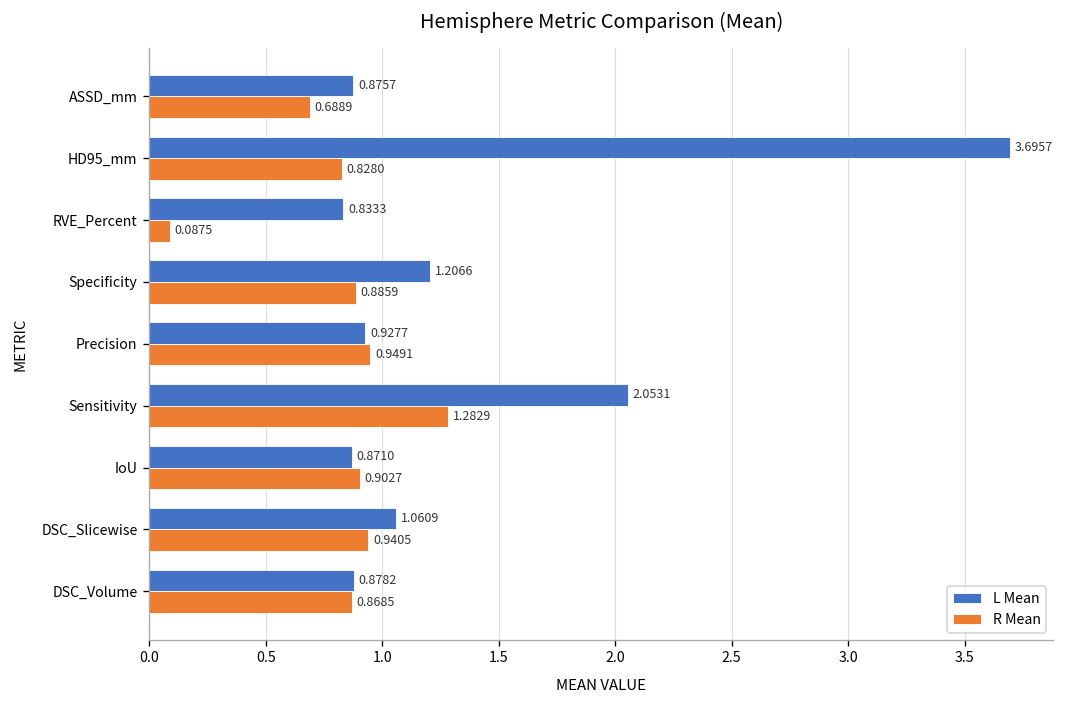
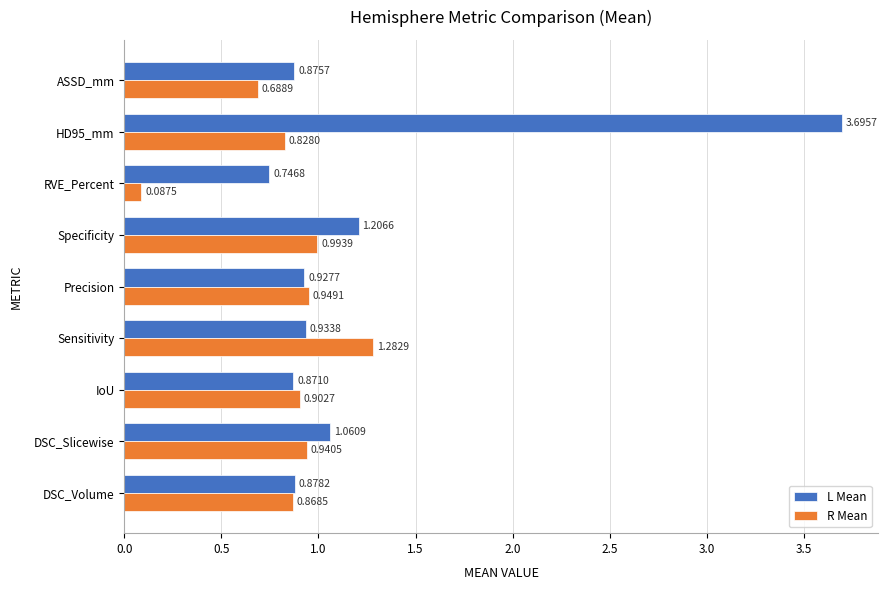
  {
    "L Mean": {
      "ASSD_mm": 0.8757,
      "HD95_mm": 3.6957,
-     "RVE_Percent": 0.8333,
+     "RVE_Percent": 0.7468,
      "Specificity": 1.2066,
      "Precision": 0.9277,
-     "Sensitivity": 2.0531,
+     "Sensitivity": 0.9338,
      "IoU": 0.8710,
      "DSC_Slicewise": 1.0609,
      "DSC_Volume": 0.8782
    },
    "R Mean": {
      "ASSD_mm": 0.6889,
      "HD95_mm": 0.8280,
      "RVE_Percent": 0.0875,
-     "Specificity": 0.8859,
+     "Specificity": 0.9939,
      "Precision": 0.9491,
      "Sensitivity": 1.2829,
      "IoU": 0.9027,
      "DSC_Slicewise": 0.9405,
      "DSC_Volume": 0.8685
    }
  }
